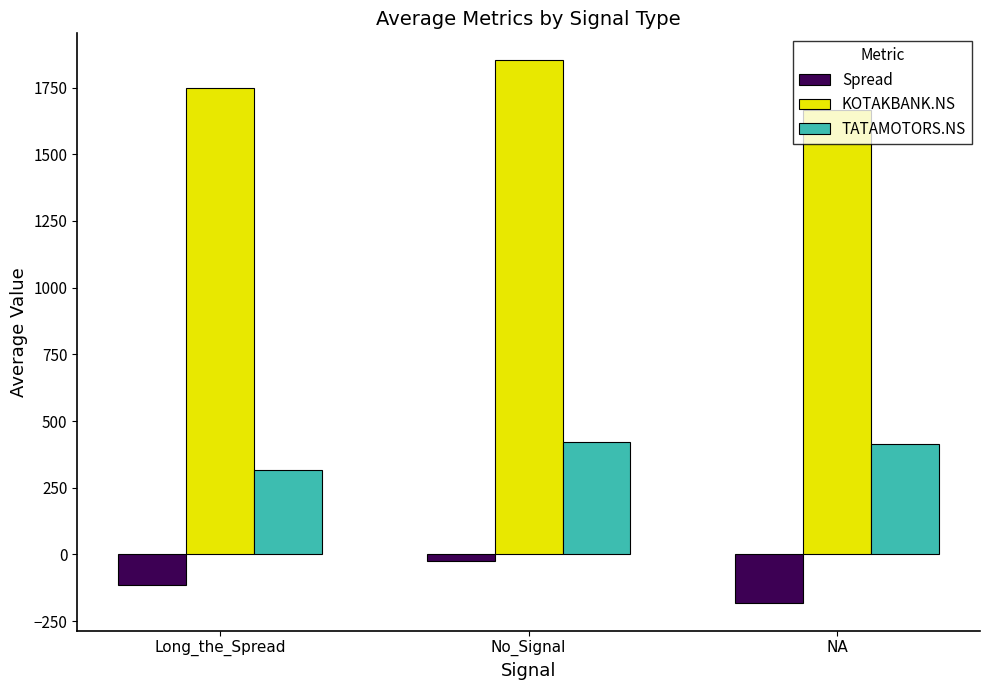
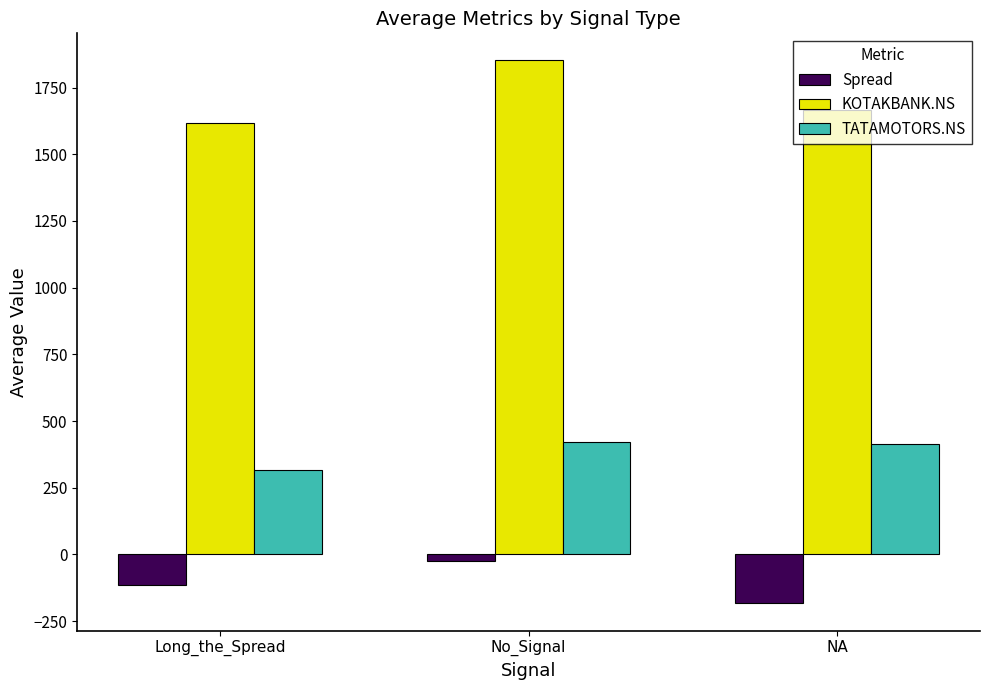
  {
    "Spread": {
      "Long_the_Spread": -110,
      "No_Signal": -30,
      "NA": -180
    },
    "KOTAKBANK.NS": {
-     "Long_the_Spread": 1750,
+     "Long_the_Spread": 1620,
      "No_Signal": 1850
    },
    "TATAMOTORS.NS": {
      "Long_the_Spread": 310,
      "No_Signal": 420,
      "NA": 410
    }
  }
